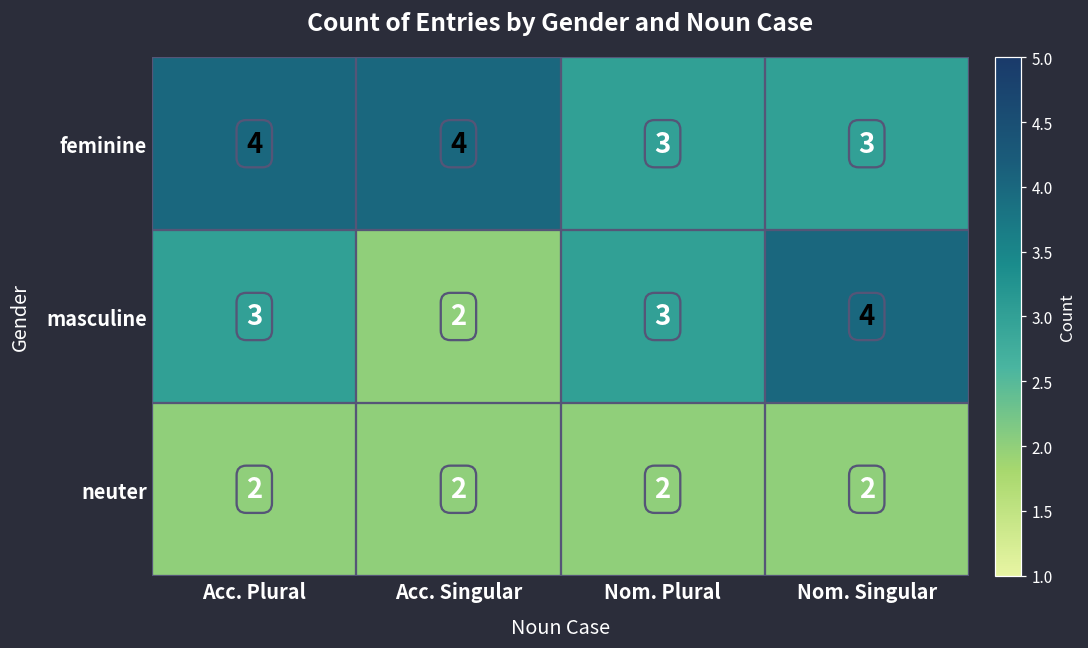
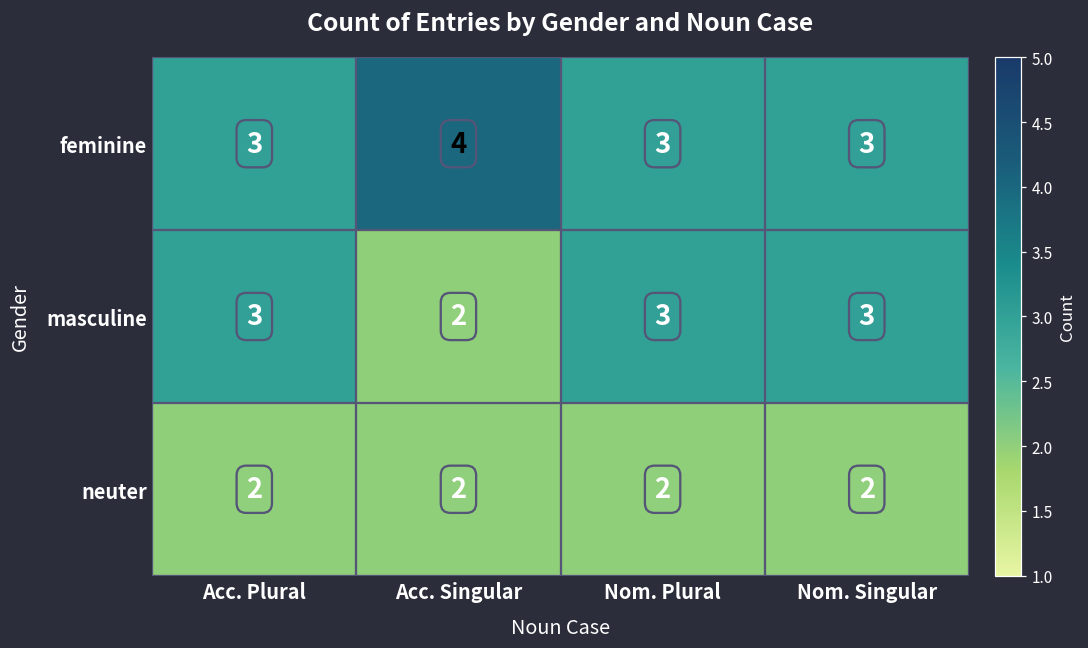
  {
    "feminine": {
-     "Acc. Plural": 4
+     "Acc. Plural": 3
    },
    "masculine": {
-     "Nom. Singular": 4
+     "Nom. Singular": 3
    }
  }
